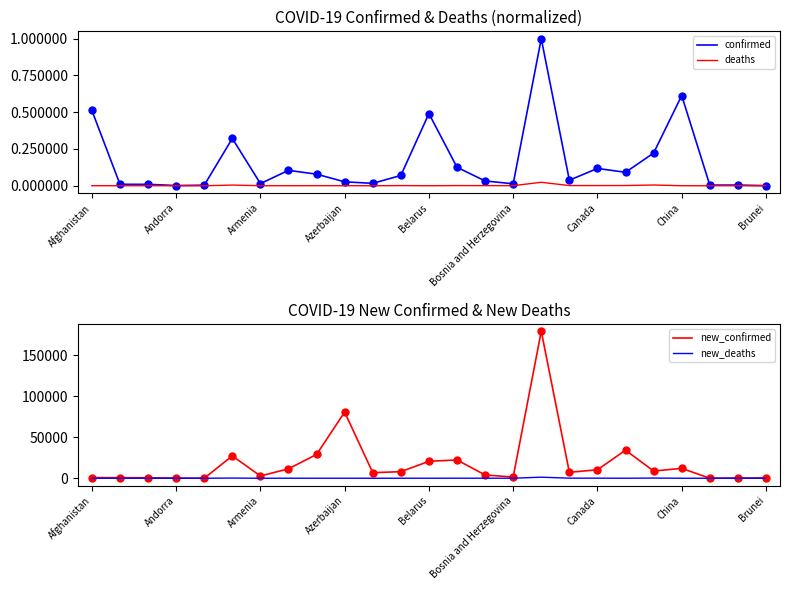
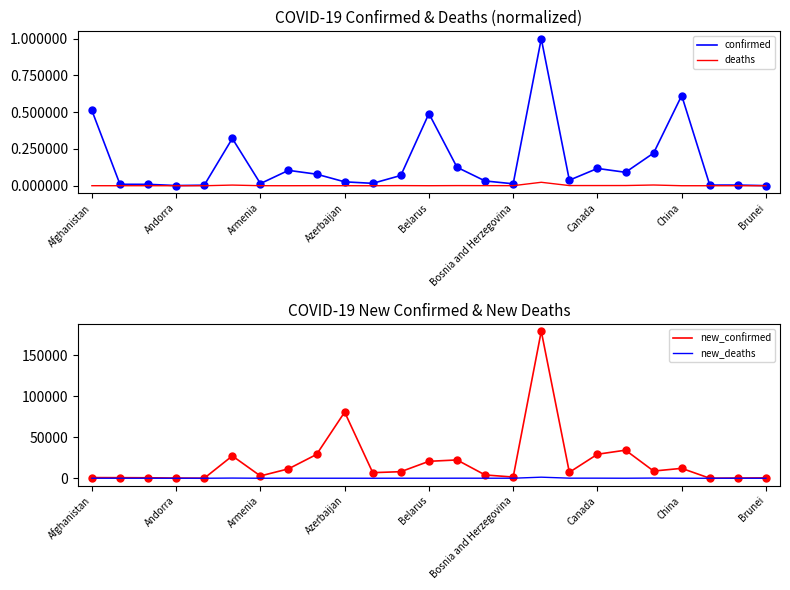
  {
    "COVID-19 Confirmed & Deaths (normalized)": {
      "confirmed": {
        "Afghanistan": 0.51,
        "Azerbaijan": 0.03,
        "Belarus": 0.49,
        "Canada": 0.12,
        "China": 0.61
      },
      "deaths": {
        "Afghanistan": 0.00,
        "Azerbaijan": 0.00,
        "Belarus": 0.00,
        "Canada": 0.00,
        "China": 0.00
      }
    },
    "COVID-19 New Confirmed & New Deaths": {
      "new_confirmed": {
        "Azerbaijan": 80000,
        "Belarus": 20000,
-       "Canada": 10000,
+       "Canada": 30000,
        "China": 10000
      },
      "new_deaths": {
        "Azerbaijan": 0,
        "Belarus": 0,
        "Canada": 0,
        "China": 0
      }
    }
  }
